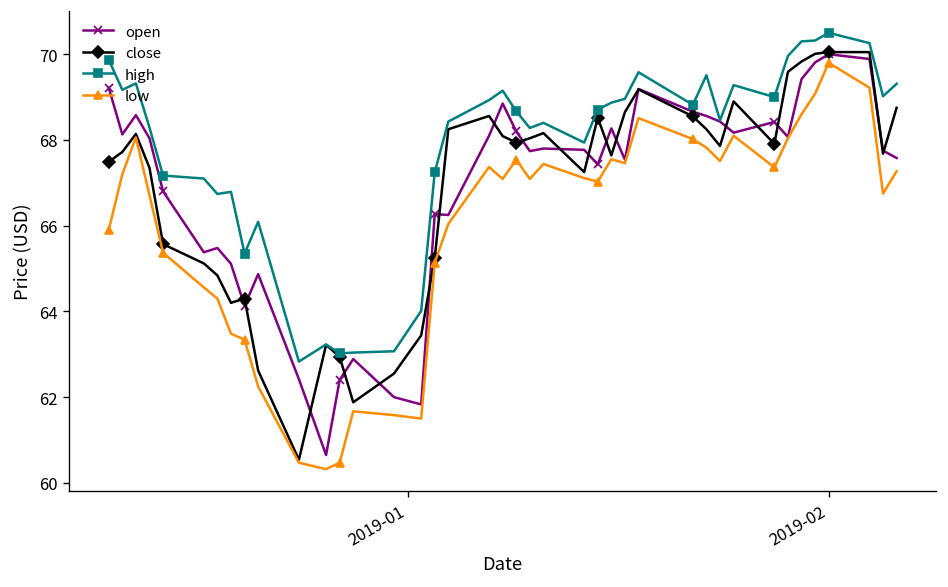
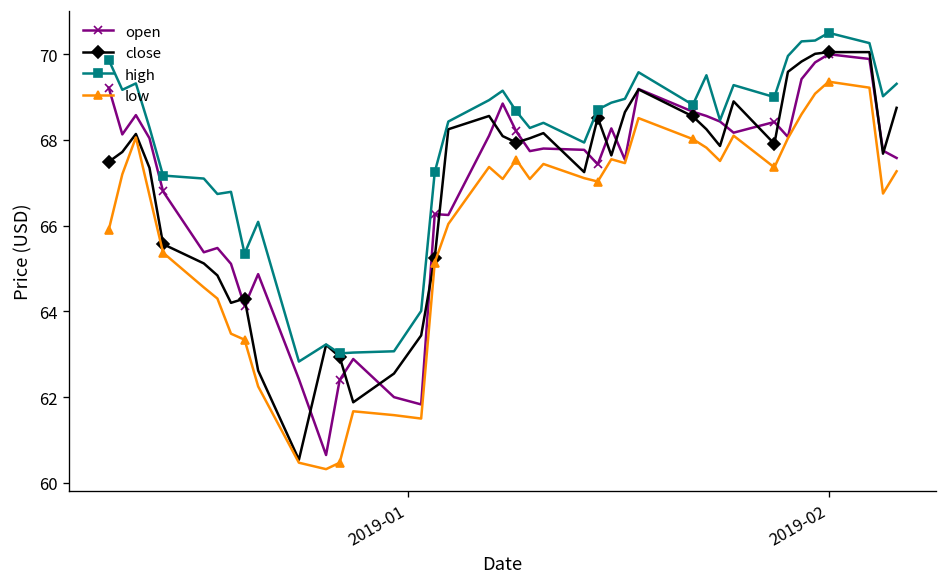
  {
    "high": {
      "2019-02": 70.5
    },
    "low": {
-     "2019-02": 69.8
+     "2019-02": 69.4
    }
  }
